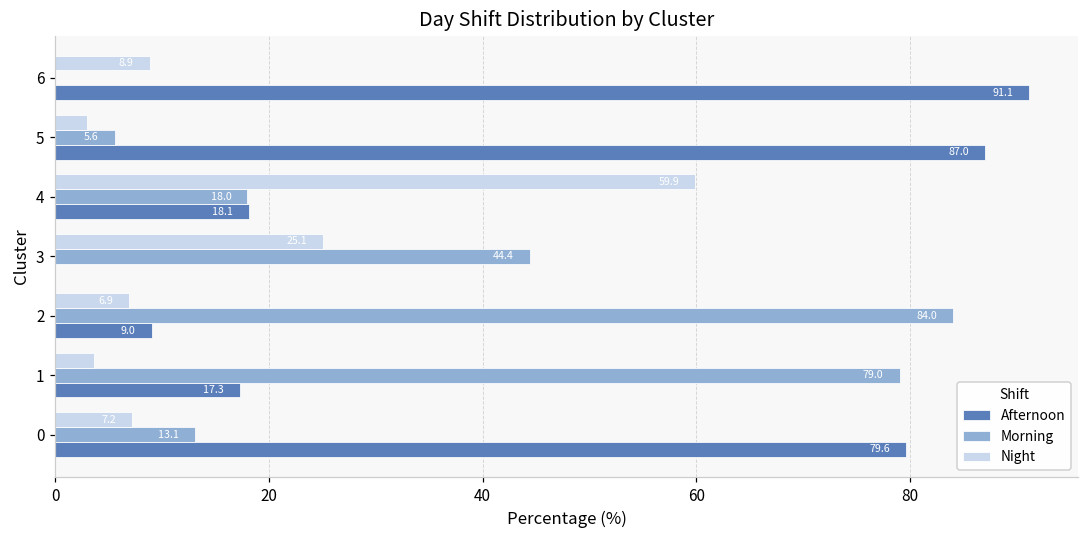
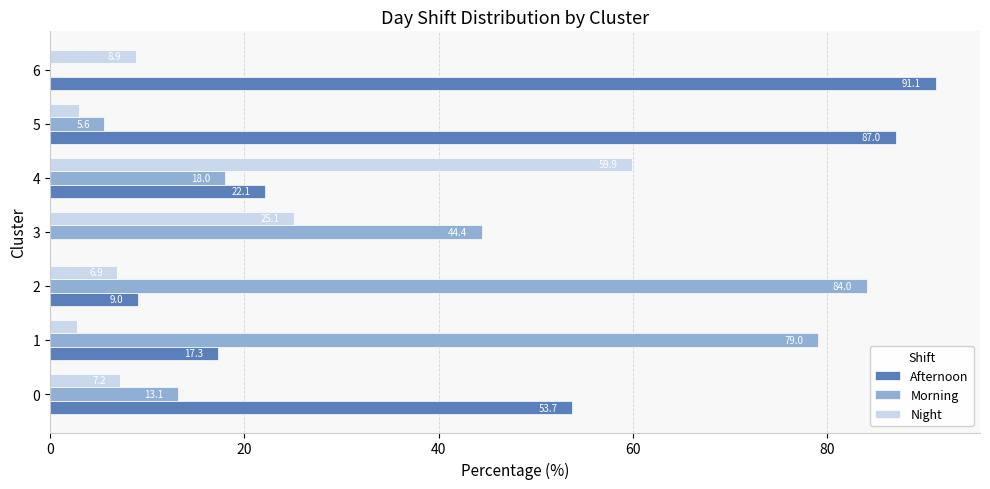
  {
    "Afternoon": {
      "6": 91.1,
      "5": 87.0,
-     "4": 18.1,
+     "4": 22.1,
      "2": 9.0,
      "1": 17.3,
-     "0": 79.6
+     "0": 53.7
    },
    "Morning": {
      "5": 5.6,
      "4": 18.0,
      "3": 44.4,
      "2": 84.0,
      "1": 79.0,
      "0": 13.1
    },
    "Night": {
      "5": 3,
-     "1": 4
+     "1": 3
    }
  }
